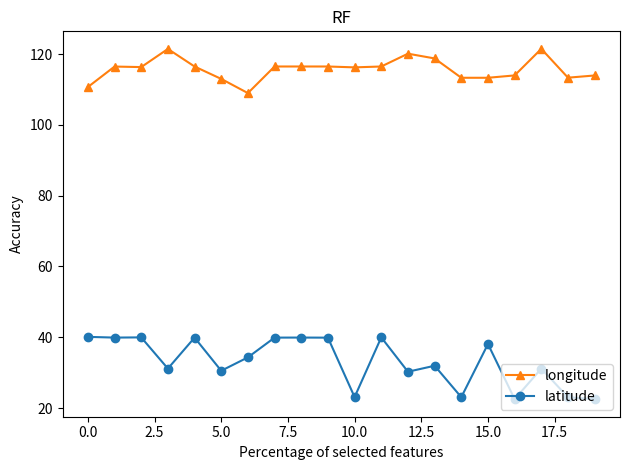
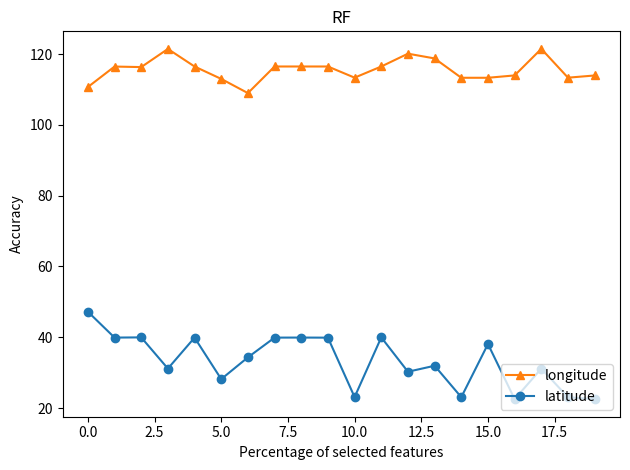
  {
    "longitude": {
      "0.0": 111,
      "5.0": 113,
-     "10.0": 116,
+     "10.0": 113,
      "15.0": 113
    },
    "latitude": {
-     "0.0": 40,
-     "5.0": 31,
+     "0.0": 47,
+     "5.0": 28,
      "10.0": 23,
      "15.0": 38
    }
  }
